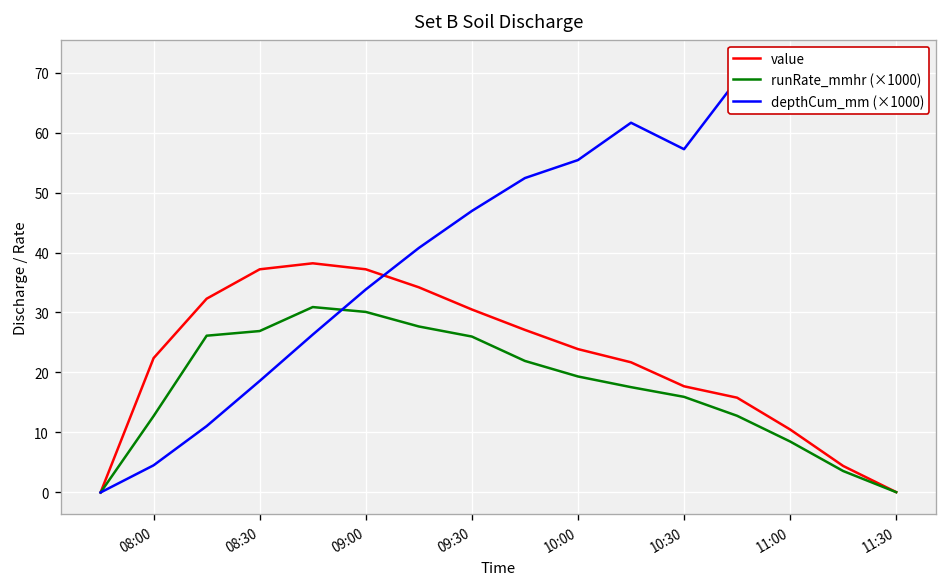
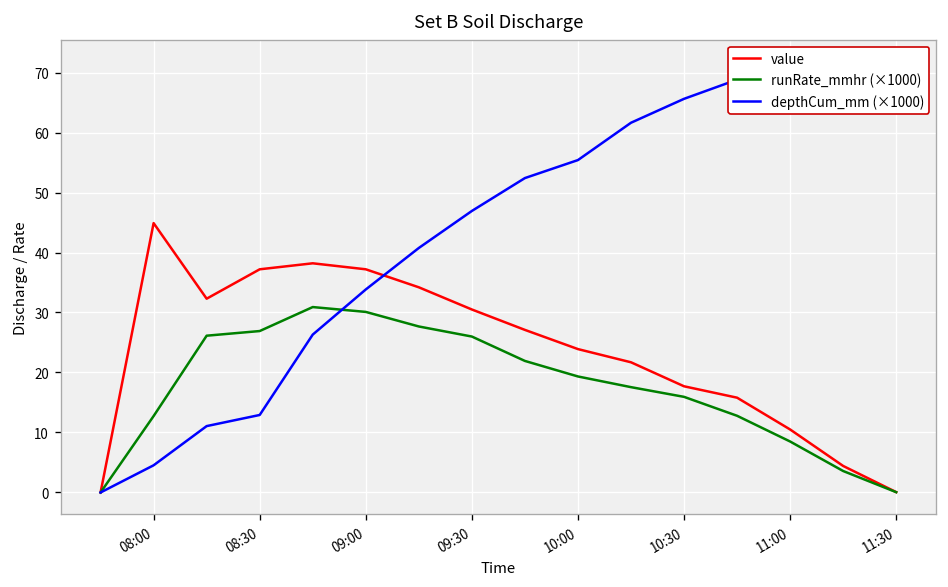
  {
    "value": {
-     "08:00": 22,
+     "08:00": 45,
      "08:30": 37,
      "09:00": 37,
      "09:30": 31,
      "10:00": 24,
      "10:30": 18,
      "11:00": 11
    },
    "runRate_mmhr (×1000)": {
      "08:00": 13,
      "08:30": 27,
      "09:00": 30,
      "09:30": 26,
      "10:00": 19,
      "10:30": 16,
      "11:00": 8
    },
    "depthCum_mm (×1000)": {
      "08:00": 5,
-     "08:30": 19,
+     "08:30": 13,
      "09:00": 34,
      "09:30": 47,
      "10:00": 55,
-     "10:30": 57
+     "10:30": 66
    }
  }
